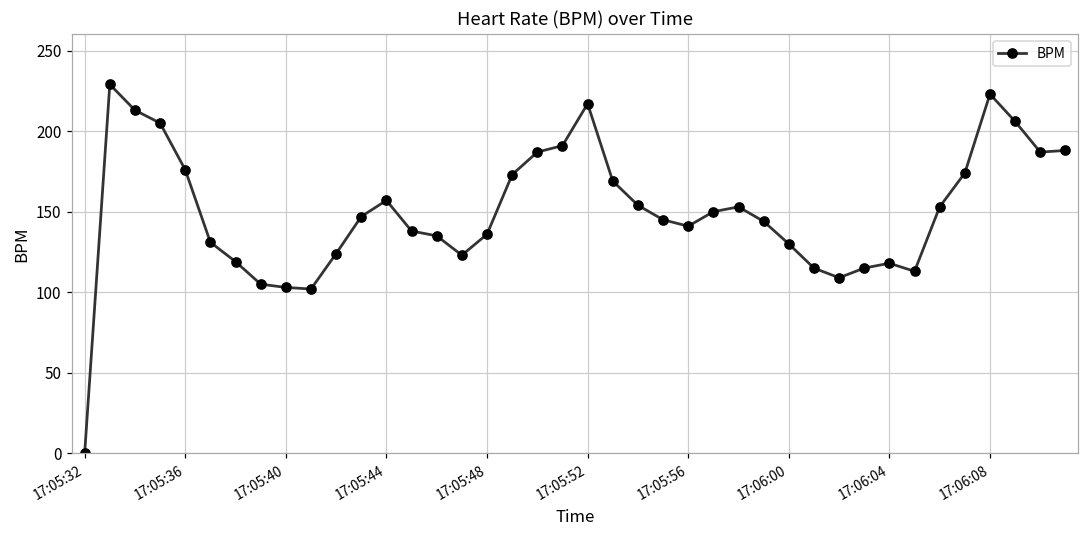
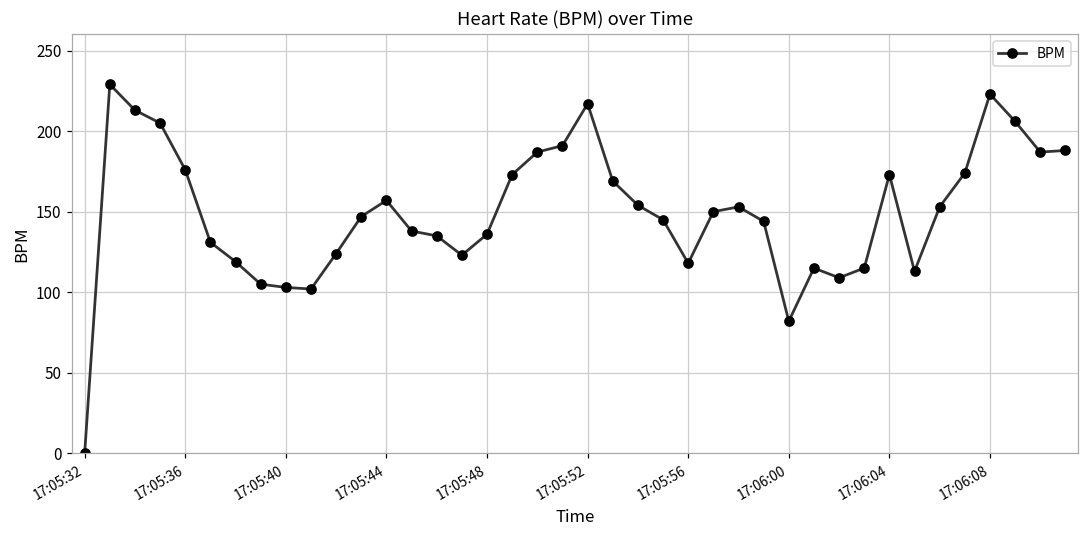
  {
    "17:05:32": 0,
    "17:05:36": 176,
    "17:05:40": 103,
    "17:05:44": 157,
    "17:05:48": 136,
    "17:05:52": 217,
-   "17:05:56": 141,
-   "17:06:00": 130,
-   "17:06:04": 118,
+   "17:05:56": 118,
+   "17:06:00": 82,
+   "17:06:04": 173,
    "17:06:08": 223
  }
